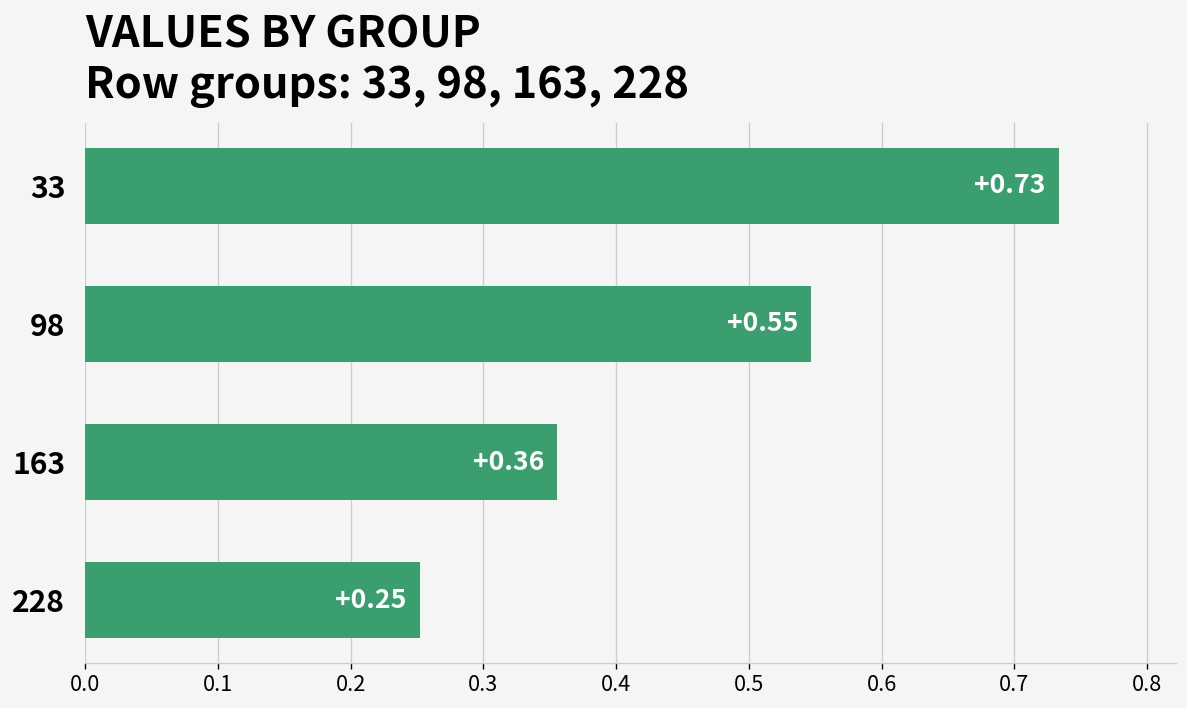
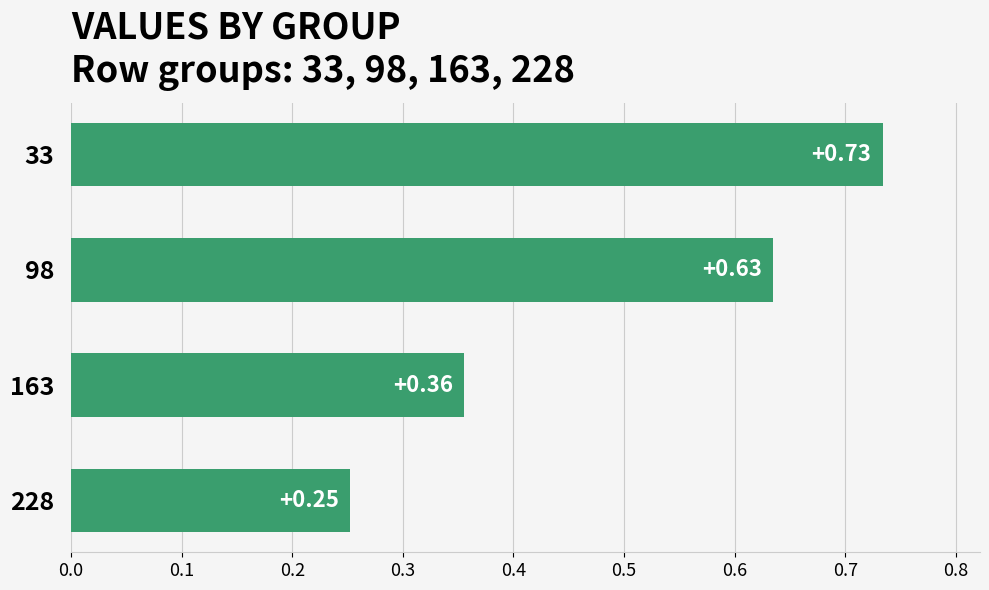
  {
    "33": "+0.73",
-   "98": "+0.55",
+   "98": "+0.63",
    "163": "+0.36",
    "228": "+0.25"
  }
